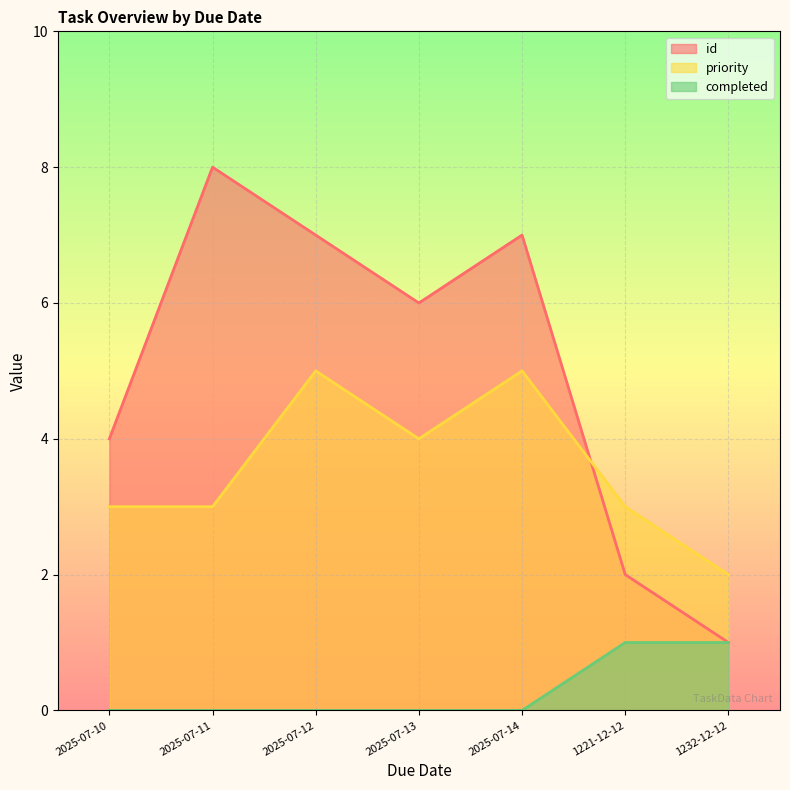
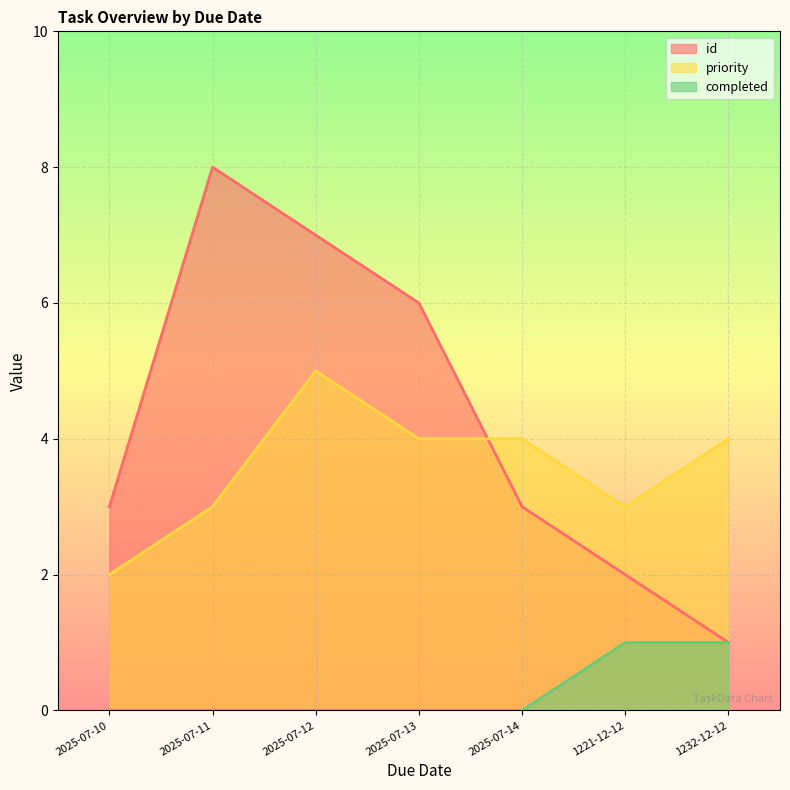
  {
    "id": {
-     "2025-07-10": 4,
+     "2025-07-10": 3,
      "2025-07-11": 8,
      "2025-07-12": 7,
      "2025-07-13": 6,
-     "2025-07-14": 7,
+     "2025-07-14": 3,
      "1221-12-12": 2
    },
    "priority": {
-     "2025-07-10": 3,
+     "2025-07-10": 2,
      "2025-07-11": 3,
      "2025-07-12": 5,
      "2025-07-13": 4,
-     "2025-07-14": 5,
+     "2025-07-14": 4,
      "1221-12-12": 3,
-     "1232-12-12": 2
+     "1232-12-12": 4
    },
    "completed": {
      "2025-07-10": 0,
      "2025-07-11": 0,
      "2025-07-12": 0,
      "2025-07-13": 0,
      "2025-07-14": 0,
      "1221-12-12": 1
    }
  }
